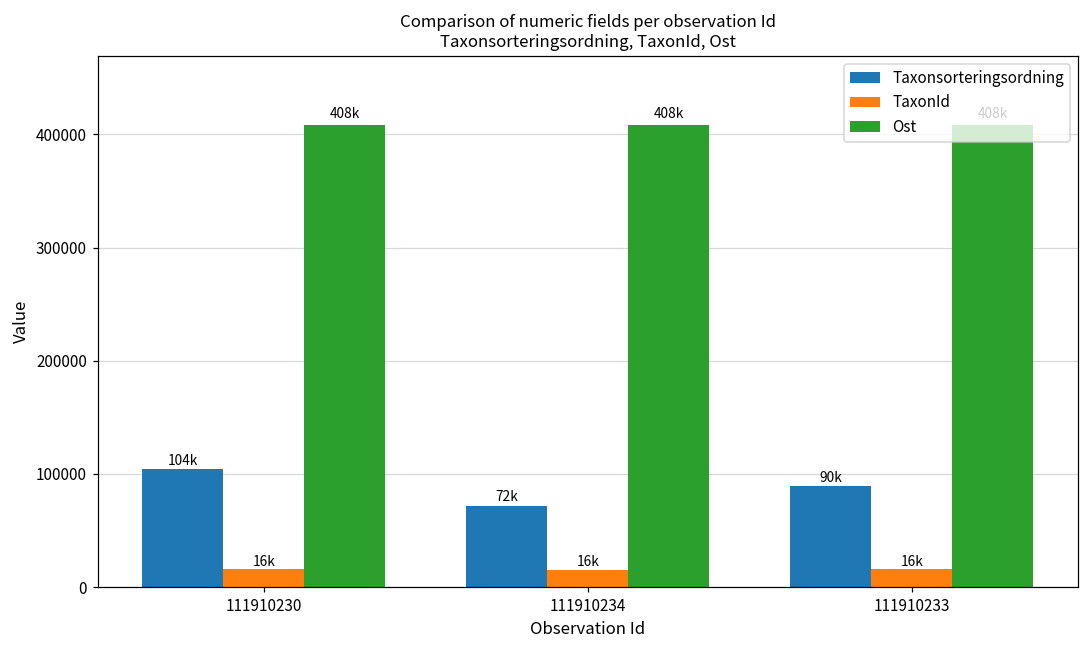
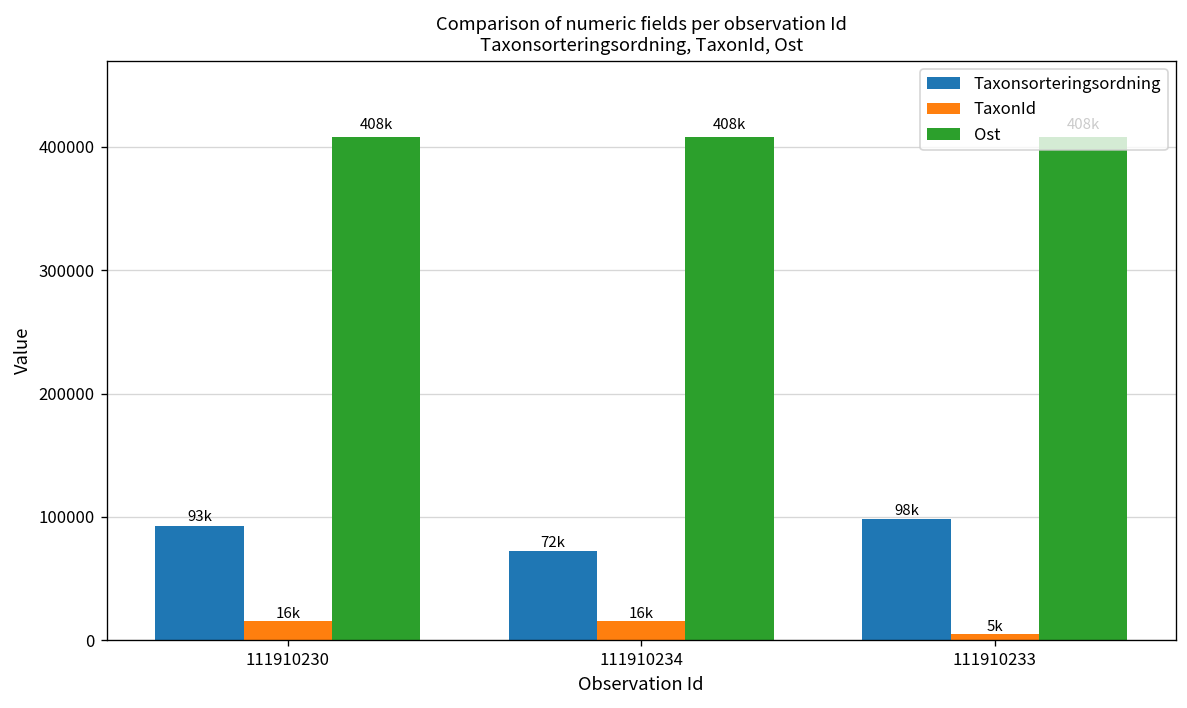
  {
    "Taxonsorteringsordning": {
-     "111910230": "104k",
+     "111910230": "93k",
      "111910234": "72k",
-     "111910233": "90k"
+     "111910233": "98k"
    },
    "TaxonId": {
      "111910230": "16k",
      "111910234": "16k",
-     "111910233": "16k"
+     "111910233": "5k"
    },
    "Ost": {
      "111910230": "408k",
      "111910234": "408k"
    }
  }
